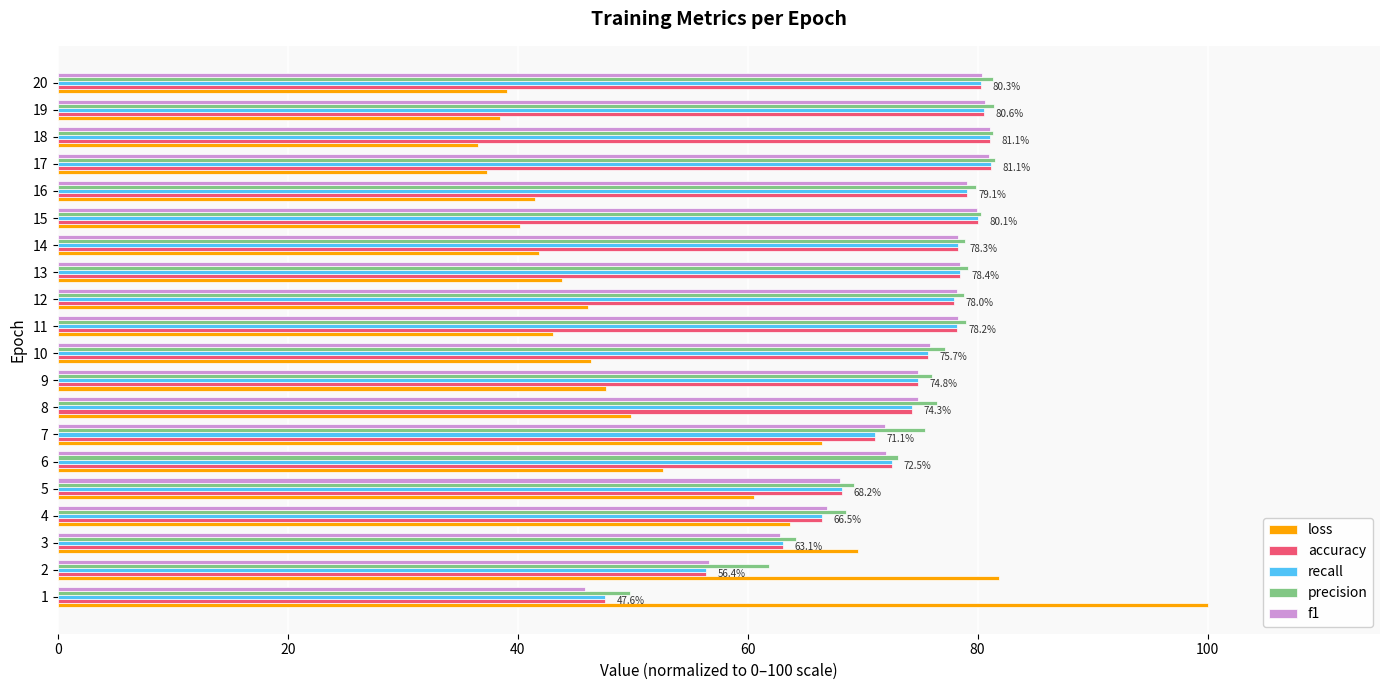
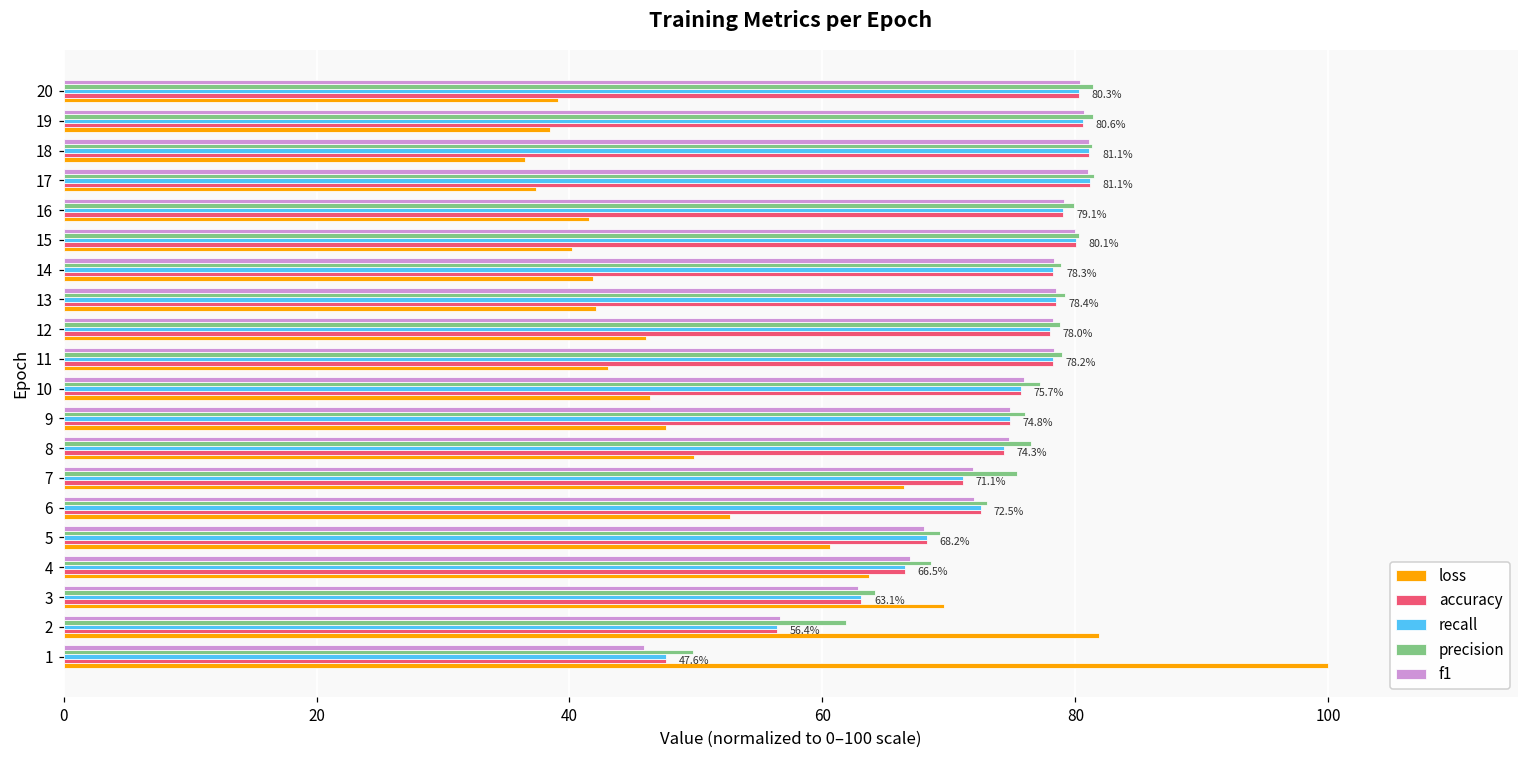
  {
    "loss": {
      "20": "39.1",
      "19": "38.5",
      "18": "36.5",
      "17": "37.4",
      "16": "41.5",
      "15": "40.2",
      "14": "41.8",
-     "13": "43.8",
+     "13": "42.1",
      "12": "46.1",
      "11": "43.1",
      "10": "46.4",
      "9": "47.6",
      "8": "49.8",
      "7": "66.4",
      "6": "52.7",
      "5": "60.6",
      "4": "63.7",
      "3": "69.6",
      "2": "81.9",
      "1": "100.0"
    },
    "accuracy": {
      "20": "80.3%",
      "19": "80.6%",
      "18": "81.1%",
      "17": "81.1%",
      "16": "79.1%",
      "15": "80.1%",
      "14": "78.3%",
      "13": "78.4%",
      "12": "78.0%",
      "11": "78.2%",
      "10": "75.7%",
      "9": "74.8%",
      "8": "74.3%",
      "7": "71.1%",
      "6": "72.5%",
      "5": "68.2%",
      "4": "66.5%",
      "3": "63.1%",
      "2": "56.4%",
      "1": "47.6%"
    },
    "recall": {
      "20": "80.3%",
      "19": "80.6%",
      "18": "81.1%",
      "17": "81.1%",
      "16": "79.1%",
      "15": "80.1%",
      "14": "78.3%",
      "13": "78.4%",
      "12": "78.0%",
      "11": "78.2%",
      "10": "75.7%",
      "9": "74.8%",
      "8": "74.3%",
      "7": "71.1%",
      "6": "72.5%",
      "5": "68.2%",
      "4": "66.5%",
      "3": "63.1%",
      "2": "56.4%",
      "1": "47.6%"
    },
    "precision": {
      "7": "75.4",
      "2": "61.9"
    },
    "f1": {
      "20": "80.4",
      "19": "80.7",
      "17": "81.0",
      "15": "80.0",
      "12": "78.2",
      "11": "78.3",
      "10": "75.9",
      "9": "74.9",
      "6": "72.0",
      "5": "68.0",
      "4": "66.9",
      "3": "62.8",
      "1": "45.9"
    }
  }
